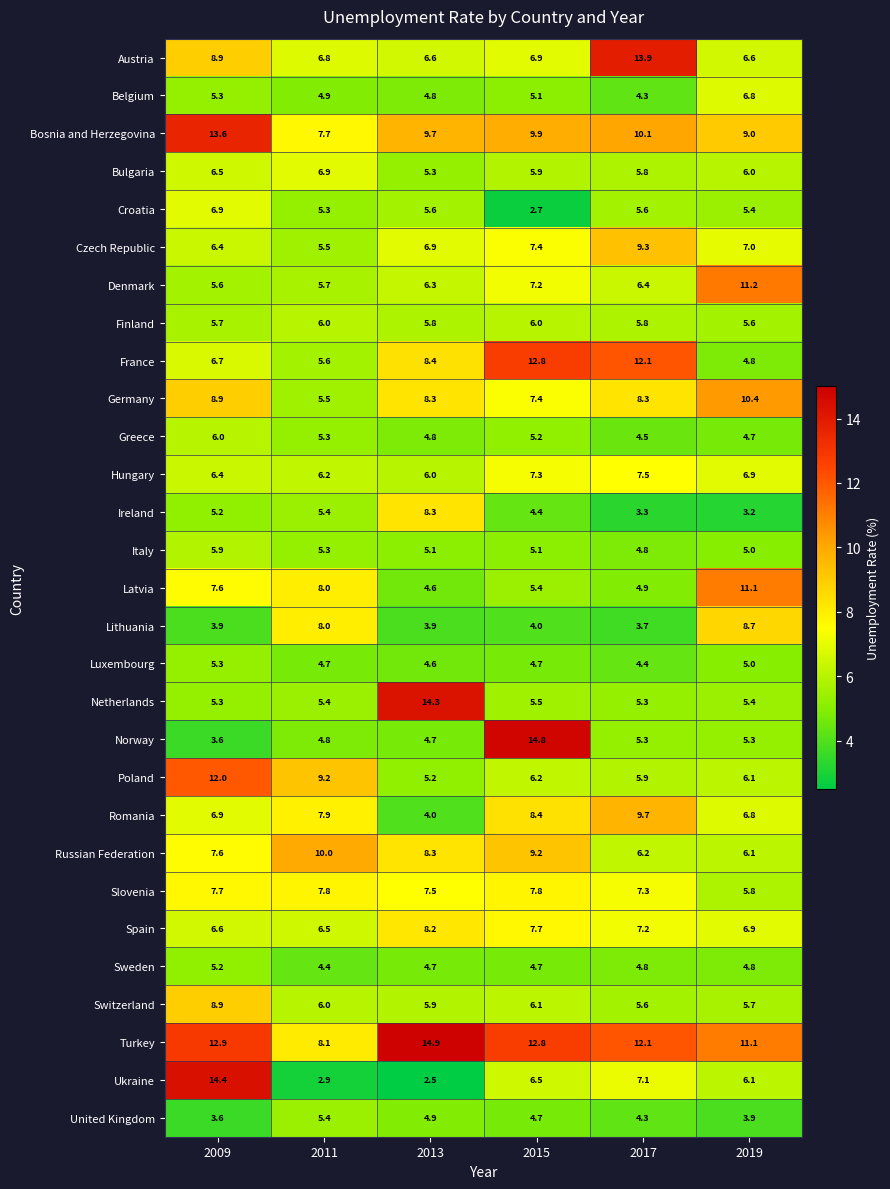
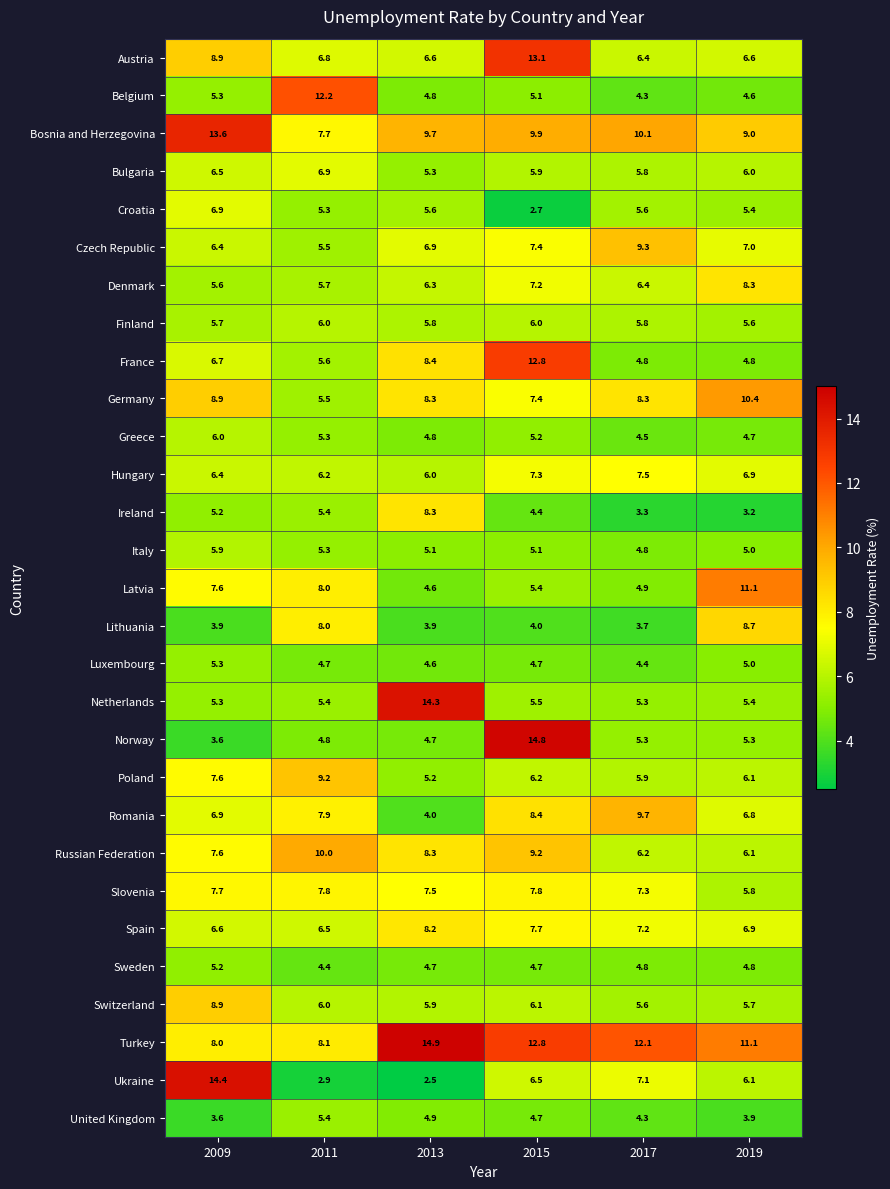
  {
    "Austria": {
      "2009": 8.9,
      "2011": 6.8,
      "2013": 6.6,
-     "2015": 6.9,
-     "2017": 13.9,
+     "2015": 13.1,
+     "2017": 6.4,
      "2019": 6.6
    },
    "Belgium": {
      "2009": 5.3,
-     "2011": 4.9,
+     "2011": 12.2,
      "2013": 4.8,
      "2015": 5.1,
      "2017": 4.3,
-     "2019": 6.8
+     "2019": 4.6
    },
    "Bosnia and Herzegovina": {
      "2009": 13.6,
      "2011": 7.7,
      "2013": 9.7,
      "2015": 9.9,
      "2017": 10.1,
      "2019": 9.0
    },
    "Bulgaria": {
      "2009": 6.5,
      "2011": 6.9,
      "2013": 5.3,
      "2015": 5.9,
      "2017": 5.8,
      "2019": 6.0
    },
    "Croatia": {
      "2009": 6.9,
      "2011": 5.3,
      "2013": 5.6,
      "2015": 2.7,
      "2017": 5.6,
      "2019": 5.4
    },
    "Czech Republic": {
      "2009": 6.4,
      "2011": 5.5,
      "2013": 6.9,
      "2015": 7.4,
      "2017": 9.3,
      "2019": 7.0
    },
    "Denmark": {
      "2009": 5.6,
      "2011": 5.7,
      "2013": 6.3,
      "2015": 7.2,
      "2017": 6.4,
-     "2019": 11.2
+     "2019": 8.3
    },
    "Finland": {
      "2009": 5.7,
      "2011": 6.0,
      "2013": 5.8,
      "2015": 6.0,
      "2017": 5.8,
      "2019": 5.6
    },
    "France": {
      "2009": 6.7,
      "2011": 5.6,
      "2013": 8.4,
      "2015": 12.8,
-     "2017": 12.1,
+     "2017": 4.8,
      "2019": 4.8
    },
    "Germany": {
      "2009": 8.9,
      "2011": 5.5,
      "2013": 8.3,
      "2015": 7.4,
      "2017": 8.3,
      "2019": 10.4
    },
    "Greece": {
      "2009": 6.0,
      "2011": 5.3,
      "2013": 4.8,
      "2015": 5.2,
      "2017": 4.5,
      "2019": 4.7
    },
    "Hungary": {
      "2009": 6.4,
      "2011": 6.2,
      "2013": 6.0,
      "2015": 7.3,
      "2017": 7.5,
      "2019": 6.9
    },
    "Ireland": {
      "2009": 5.2,
      "2011": 5.4,
      "2013": 8.3,
      "2015": 4.4,
      "2017": 3.3,
      "2019": 3.2
    },
    "Italy": {
      "2009": 5.9,
      "2011": 5.3,
      "2013": 5.1,
      "2015": 5.1,
      "2017": 4.8,
      "2019": 5.0
    },
    "Latvia": {
      "2009": 7.6,
      "2011": 8.0,
      "2013": 4.6,
      "2015": 5.4,
      "2017": 4.9,
      "2019": 11.1
    },
    "Lithuania": {
      "2009": 3.9,
      "2011": 8.0,
      "2013": 3.9,
      "2015": 4.0,
      "2017": 3.7,
      "2019": 8.7
    },
    "Luxembourg": {
      "2009": 5.3,
      "2011": 4.7,
      "2013": 4.6,
      "2015": 4.7,
      "2017": 4.4,
      "2019": 5.0
    },
    "Netherlands": {
      "2009": 5.3,
      "2011": 5.4,
      "2013": 14.3,
      "2015": 5.5,
      "2017": 5.3,
      "2019": 5.4
    },
    "Norway": {
      "2009": 3.6,
      "2011": 4.8,
      "2013": 4.7,
      "2015": 14.8,
      "2017": 5.3,
      "2019": 5.3
    },
    "Poland": {
-     "2009": 12.0,
+     "2009": 7.6,
      "2011": 9.2,
      "2013": 5.2,
      "2015": 6.2,
      "2017": 5.9,
      "2019": 6.1
    },
    "Romania": {
      "2009": 6.9,
      "2011": 7.9,
      "2013": 4.0,
      "2015": 8.4,
      "2017": 9.7,
      "2019": 6.8
    },
    "Russian Federation": {
      "2009": 7.6,
      "2011": 10.0,
      "2013": 8.3,
      "2015": 9.2,
      "2017": 6.2,
      "2019": 6.1
    },
    "Slovenia": {
      "2009": 7.7,
      "2011": 7.8,
      "2013": 7.5,
      "2015": 7.8,
      "2017": 7.3,
      "2019": 5.8
    },
    "Spain": {
      "2009": 6.6,
      "2011": 6.5,
      "2013": 8.2,
      "2015": 7.7,
      "2017": 7.2,
      "2019": 6.9
    },
    "Sweden": {
      "2009": 5.2,
      "2011": 4.4,
      "2013": 4.7,
      "2015": 4.7,
      "2017": 4.8,
      "2019": 4.8
    },
    "Switzerland": {
      "2009": 8.9,
      "2011": 6.0,
      "2013": 5.9,
      "2015": 6.1,
      "2017": 5.6,
      "2019": 5.7
    },
    "Turkey": {
-     "2009": 12.9,
+     "2009": 8.0,
      "2011": 8.1,
      "2013": 14.9,
      "2015": 12.8,
      "2017": 12.1,
      "2019": 11.1
    },
    "Ukraine": {
      "2009": 14.4,
      "2011": 2.9,
      "2013": 2.5,
      "2015": 6.5,
      "2017": 7.1,
      "2019": 6.1
    },
    "United Kingdom": {
      "2009": 3.6,
      "2011": 5.4,
      "2013": 4.9,
      "2015": 4.7,
      "2017": 4.3,
      "2019": 3.9
    }
  }
